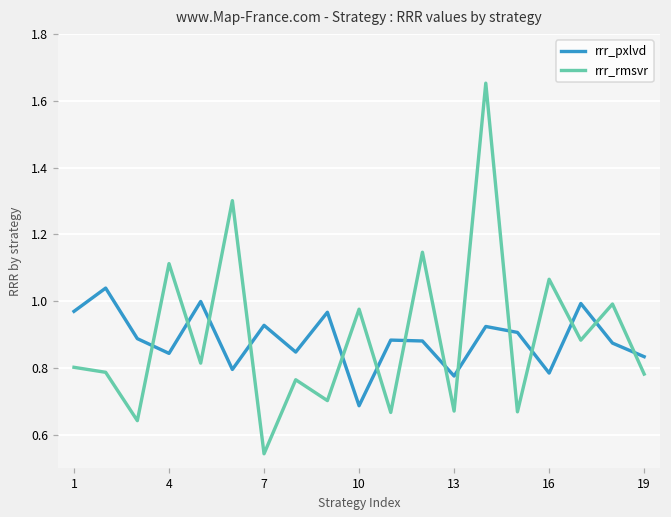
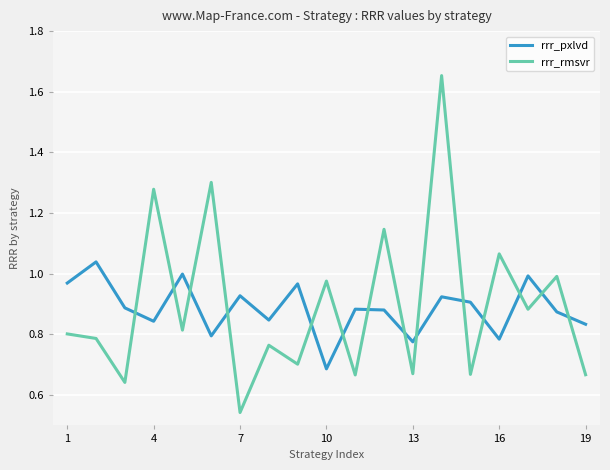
  {
    "rrr_pxlvd": {
      "1": 0.97,
      "4": 0.84,
      "7": 0.93,
      "10": 0.69,
      "13": 0.78,
      "16": 0.78,
      "19": 0.83
    },
    "rrr_rmsvr": {
      "1": 0.80,
-     "4": 1.11,
+     "4": 1.28,
      "7": 0.54,
      "10": 0.98,
      "13": 0.67,
      "16": 1.07,
-     "19": 0.78
+     "19": 0.67
    }
  }
